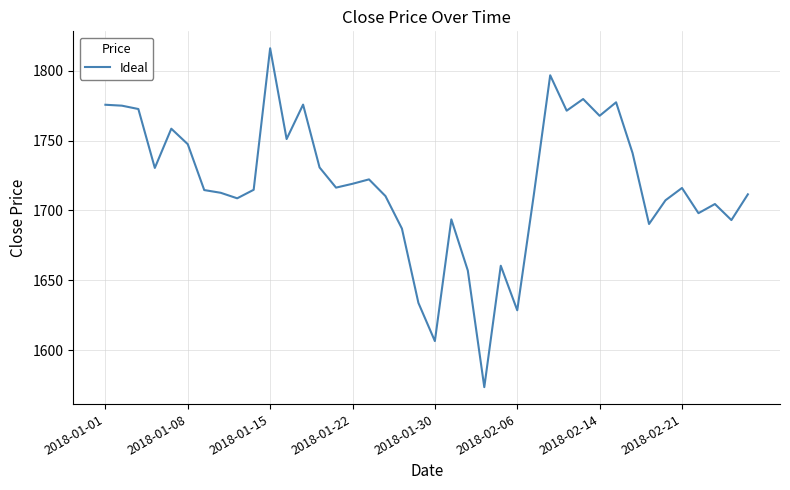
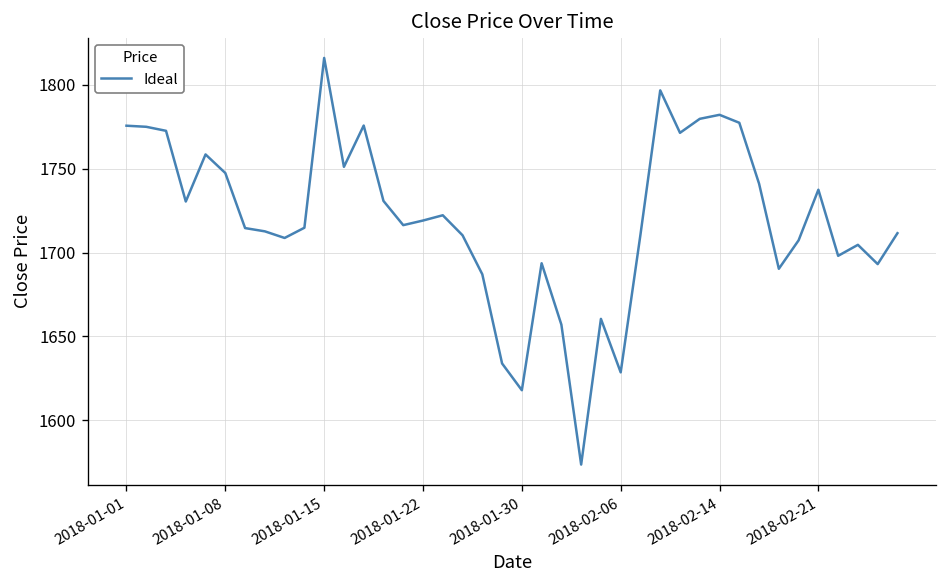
  {
    "2018-01-01": 1776,
    "2018-01-08": 1747,
    "2018-01-15": 1816,
    "2018-01-22": 1719,
-   "2018-01-30": 1606,
+   "2018-01-30": 1618,
    "2018-02-06": 1629,
-   "2018-02-14": 1768,
-   "2018-02-21": 1716
+   "2018-02-14": 1782,
+   "2018-02-21": 1738
  }
